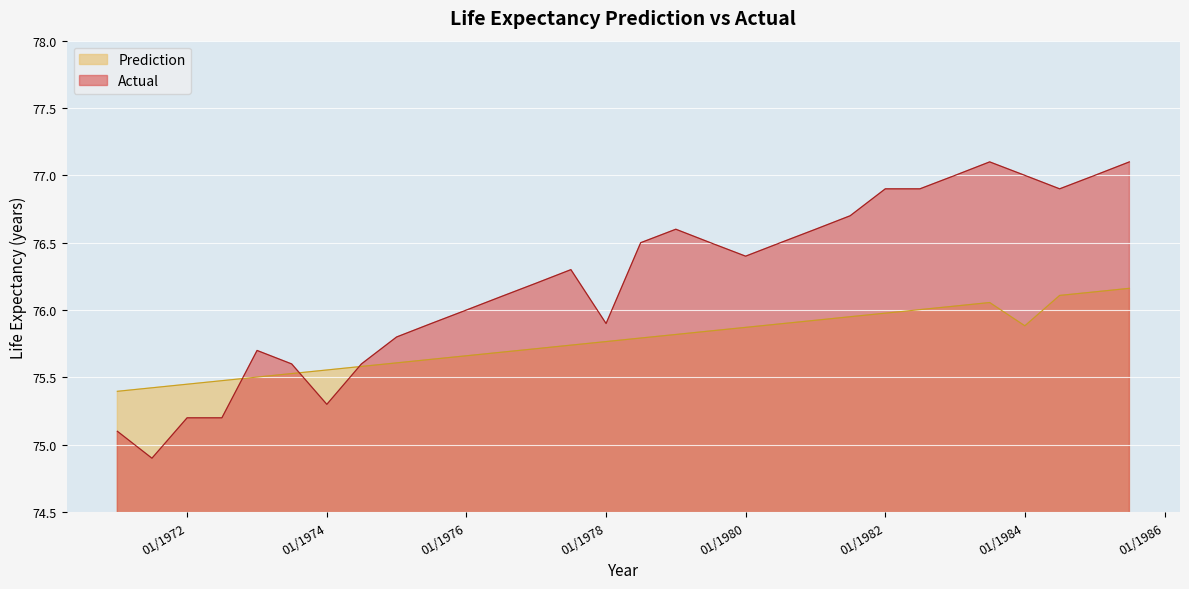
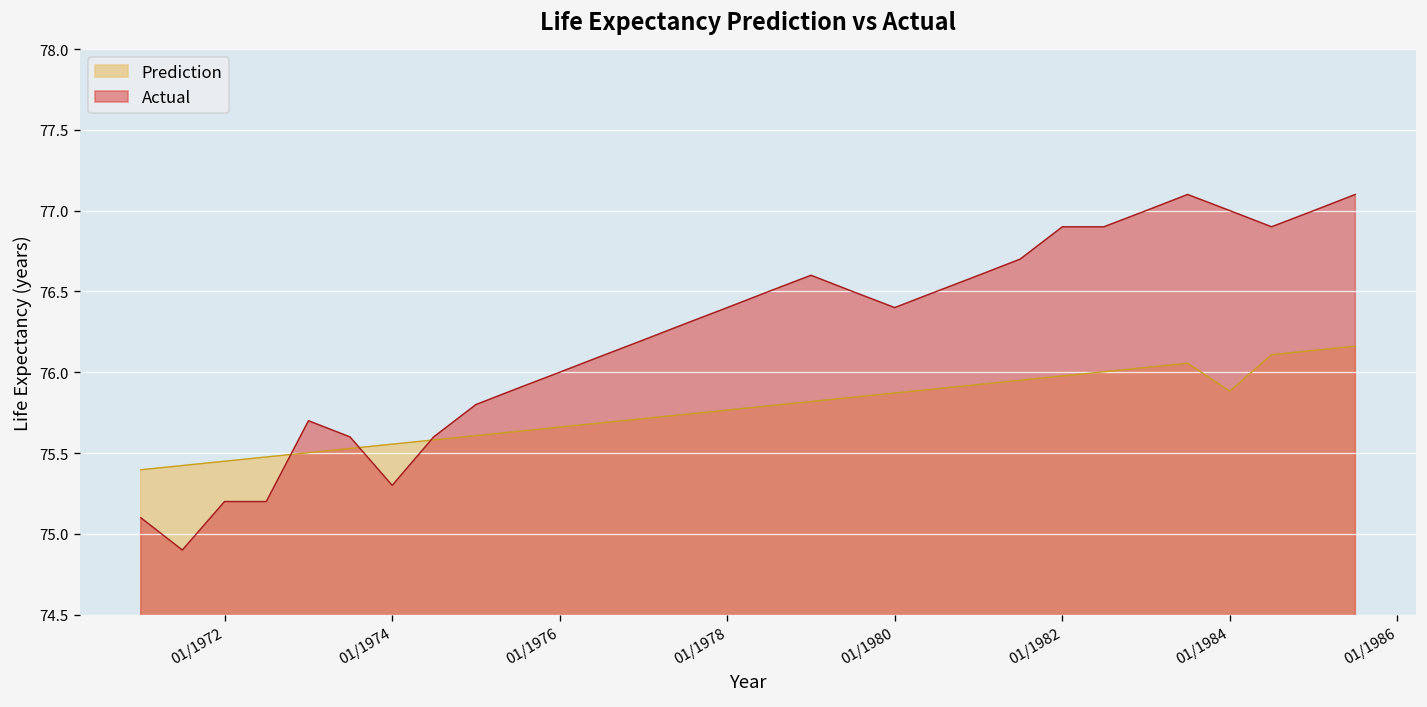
  {
    "Prediction": {
      "01/1972": 75.45,
      "01/1974": 75.55,
      "01/1976": 75.66,
      "01/1978": 75.77,
      "01/1980": 75.87,
      "01/1982": 75.98,
      "01/1984": 75.9
    },
    "Actual": {
      "01/1972": 75.2,
      "01/1974": 75.3,
      "01/1976": 76.0,
-     "01/1978": 75.9,
+     "01/1978": 76.4,
      "01/1980": 76.4,
      "01/1982": 76.9,
      "01/1984": 77.0
    }
  }
